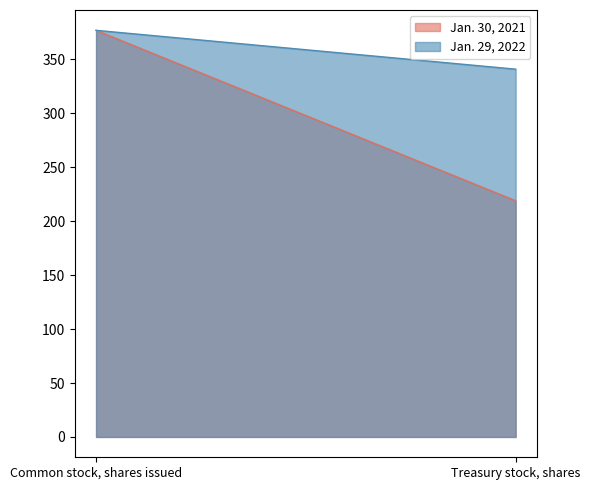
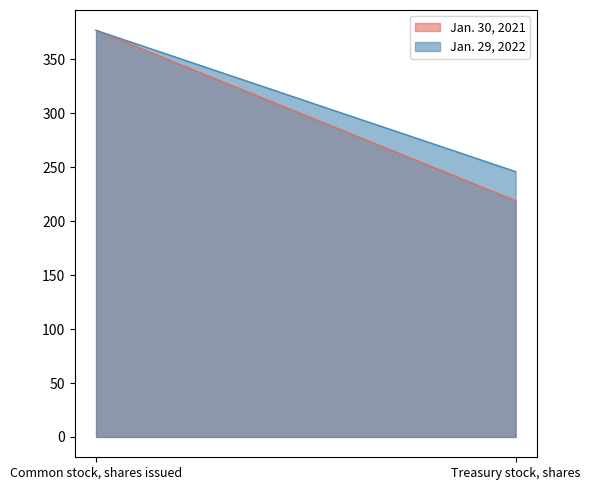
  {
    "Jan. 30, 2021": {
      "Treasury stock, shares": 219
    },
    "Jan. 29, 2022": {
-     "Treasury stock, shares": 341
+     "Treasury stock, shares": 246
    }
  }
